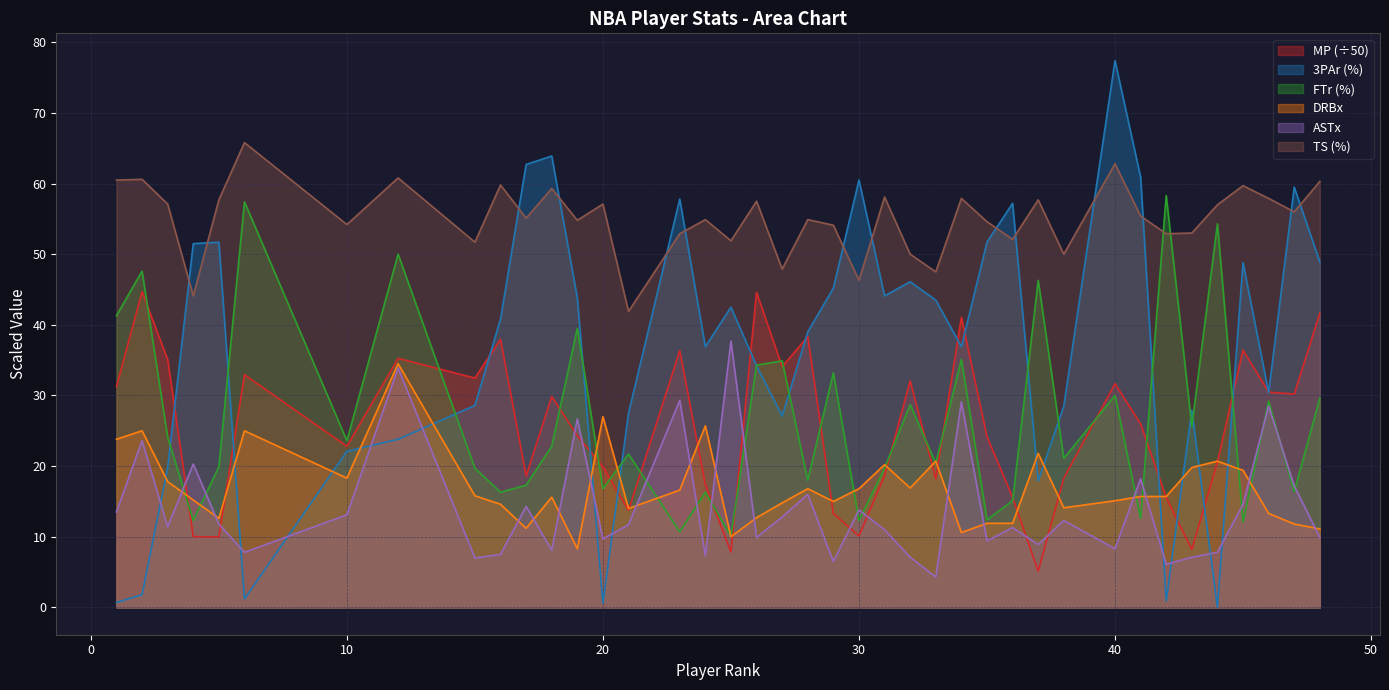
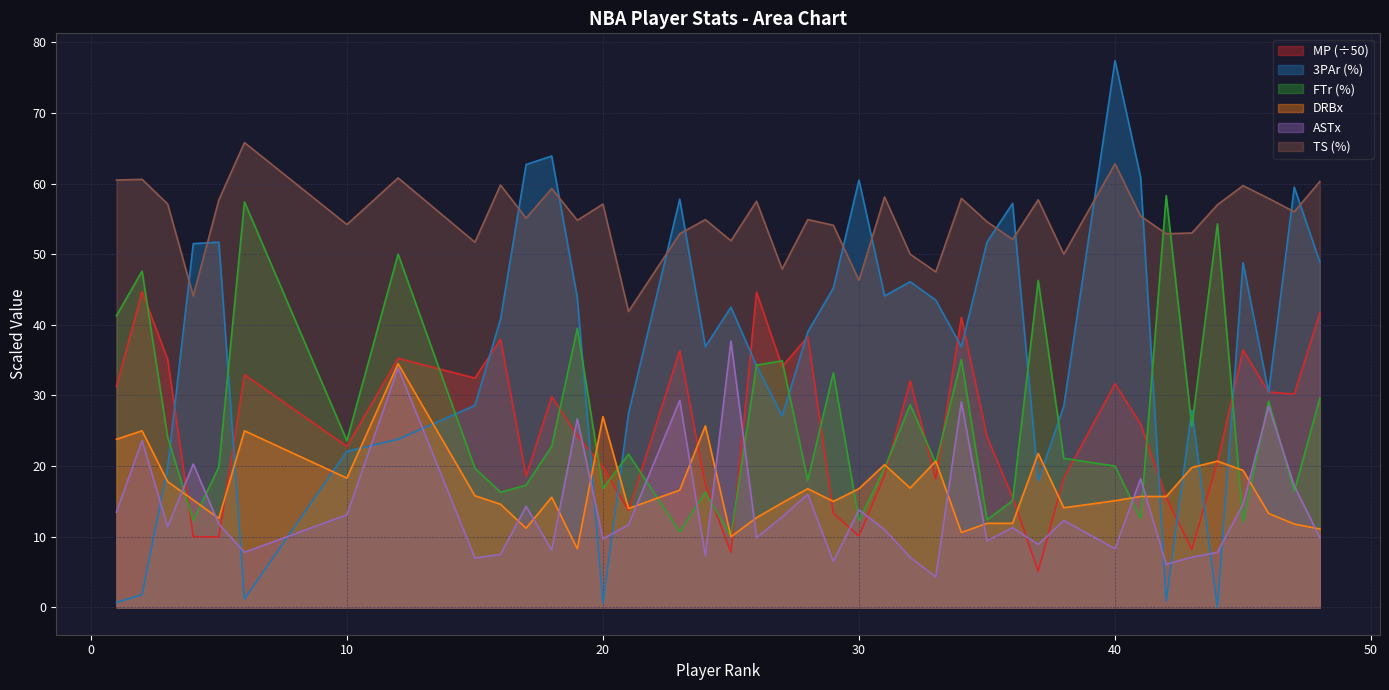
  {
    "3PAr (%)": {
      "10": 22,
      "20": 1,
      "30": 61,
      "40": 77
    },
    "FTr (%)": {
      "10": 24,
      "20": 17,
      "30": 12,
-     "40": 30
+     "40": 20
    },
    "DRBx": {
      "10": 18,
      "20": 27,
      "30": 17,
      "40": 15
    },
    "ASTx": {
      "10": 13,
      "20": 10,
      "30": 14,
      "40": 8
    }
  }
